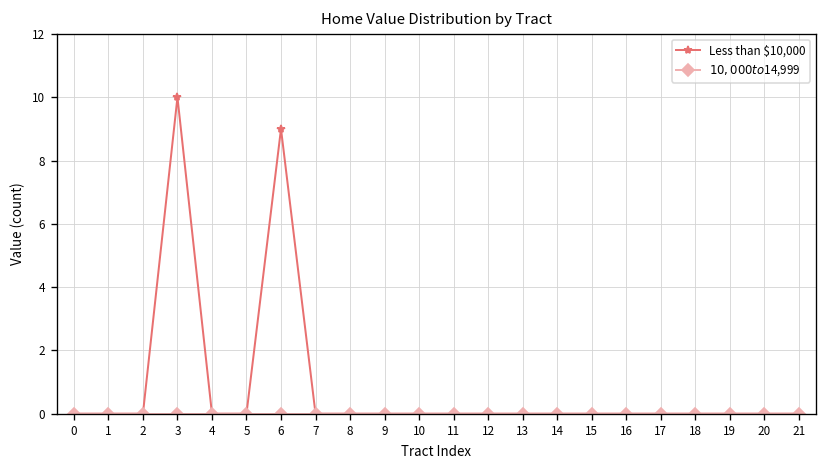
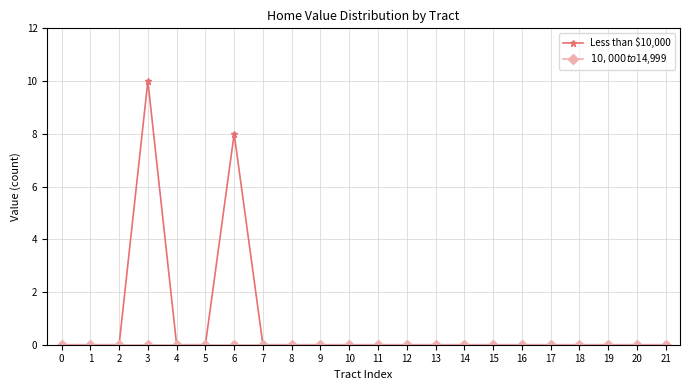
  {
    "Less than $10,000": {
      "3": 10,
-     "6": 9
+     "6": 8
    }
  }
